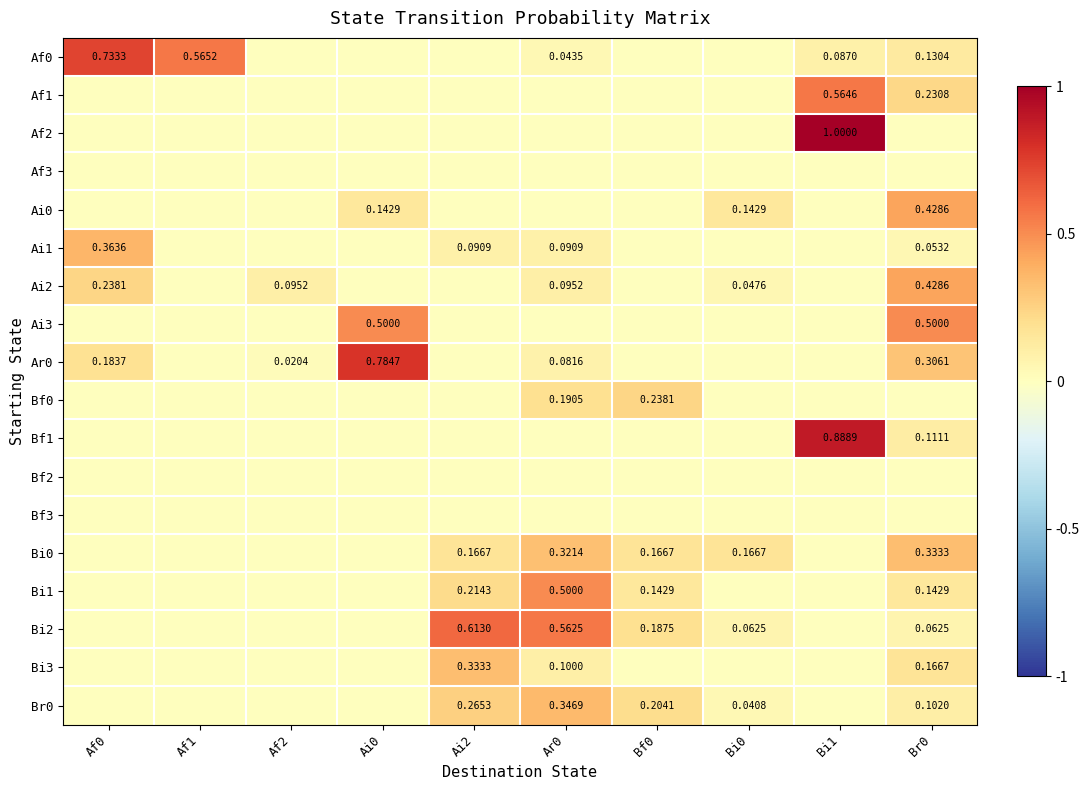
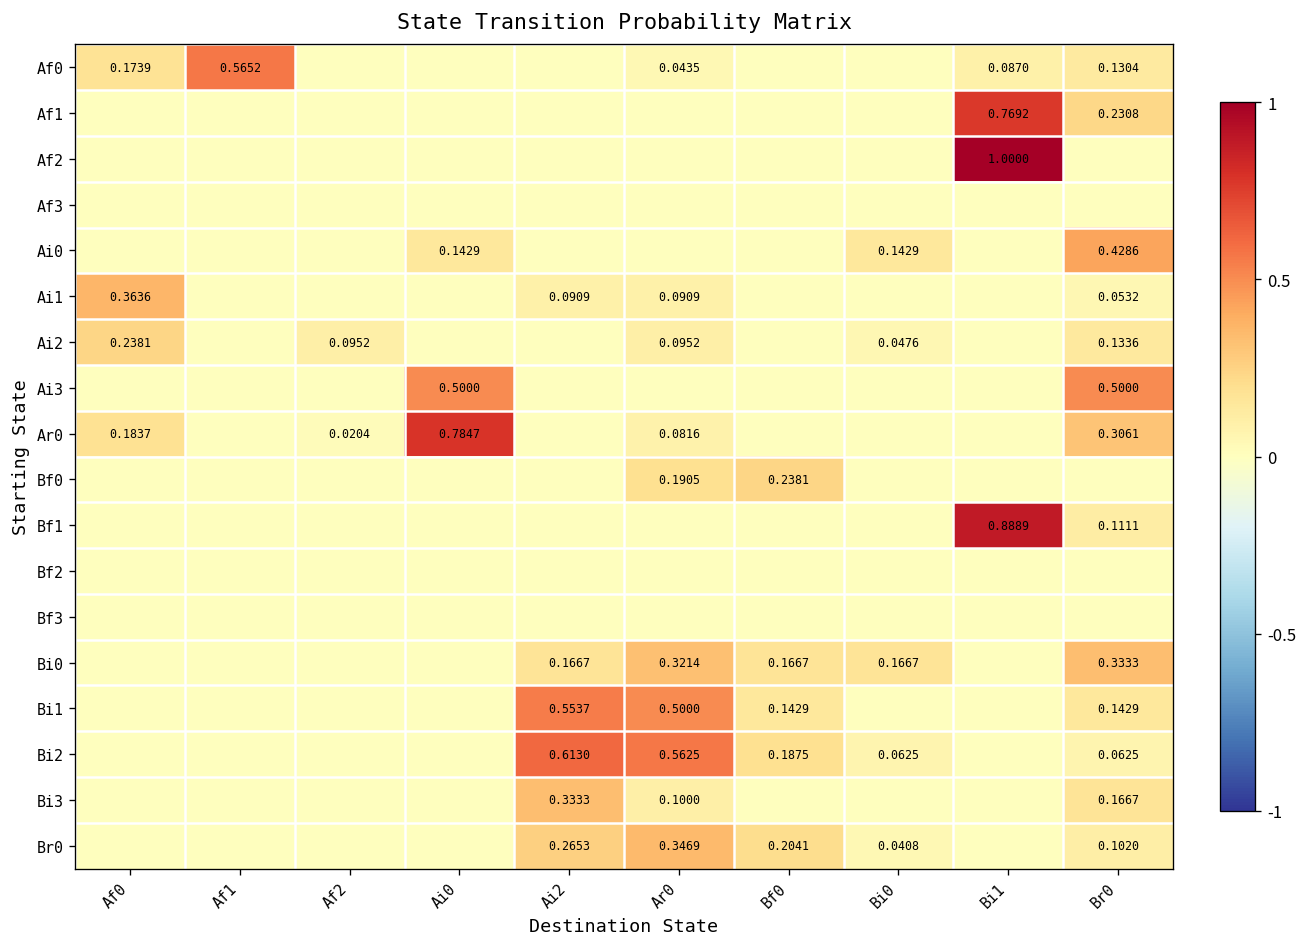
  {
    "Af0": {
-     "Af0": 0.7333,
+     "Af0": 0.1739,
      "Af1": 0.5652,
      "Ar0": 0.0435,
      "Bi1": 0.0870,
      "Br0": 0.1304
    },
    "Af1": {
-     "Bi1": 0.5646,
+     "Bi1": 0.7692,
      "Br0": 0.2308
    },
    "Af2": {
      "Bi1": 1.0000
    },
    "Ai0": {
      "Ai0": 0.1429,
      "Bi0": 0.1429,
      "Br0": 0.4286
    },
    "Ai1": {
      "Af0": 0.3636,
      "Ai2": 0.0909,
      "Ar0": 0.0909,
      "Br0": 0.0532
    },
    "Ai2": {
      "Af0": 0.2381,
      "Af2": 0.0952,
      "Ar0": 0.0952,
      "Bi0": 0.0476,
-     "Br0": 0.4286
+     "Br0": 0.1336
    },
    "Ai3": {
      "Ai0": 0.5000,
      "Br0": 0.5000
    },
    "Ar0": {
      "Af0": 0.1837,
      "Af2": 0.0204,
      "Ai0": 0.7847,
      "Ar0": 0.0816,
      "Br0": 0.3061
    },
    "Bf0": {
      "Ar0": 0.1905,
      "Bf0": 0.2381
    },
    "Bf1": {
      "Bi1": 0.8889,
      "Br0": 0.1111
    },
    "Bi0": {
      "Ai2": 0.1667,
      "Ar0": 0.3214,
      "Bf0": 0.1667,
      "Bi0": 0.1667,
      "Br0": 0.3333
    },
    "Bi1": {
-     "Ai2": 0.2143,
+     "Ai2": 0.5537,
      "Ar0": 0.5000,
      "Bf0": 0.1429,
      "Br0": 0.1429
    },
    "Bi2": {
      "Ai2": 0.6130,
      "Ar0": 0.5625,
      "Bf0": 0.1875,
      "Bi0": 0.0625,
      "Br0": 0.0625
    },
    "Bi3": {
      "Ai2": 0.3333,
      "Ar0": 0.1000,
      "Br0": 0.1667
    },
    "Br0": {
      "Ai2": 0.2653,
      "Ar0": 0.3469,
      "Bf0": 0.2041,
      "Bi0": 0.0408,
      "Br0": 0.1020
    }
  }
